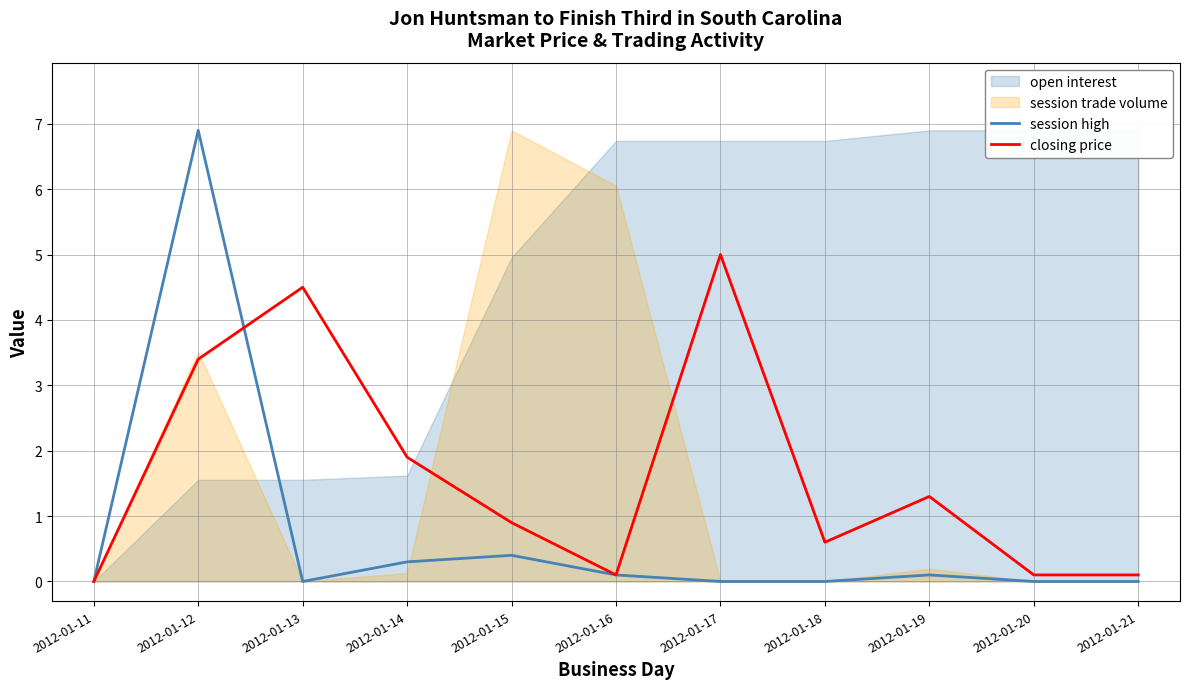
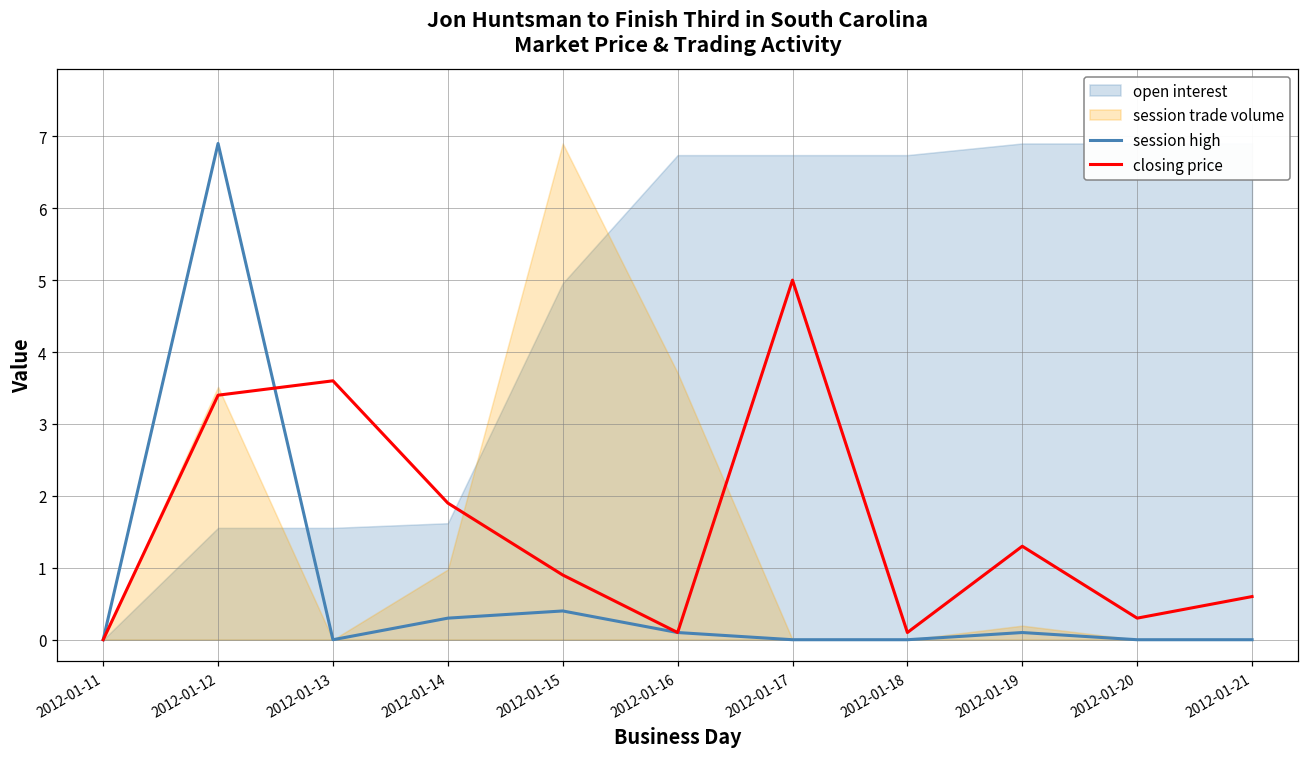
  {
    "closing price": {
      "2012-01-12": 3.4,
-     "2012-01-13": 4.5,
+     "2012-01-13": 3.6,
      "2012-01-14": 1.9,
      "2012-01-15": 0.9,
      "2012-01-17": 5.0,
-     "2012-01-18": 0.6,
+     "2012-01-18": 0.1,
      "2012-01-19": 1.3,
-     "2012-01-20": 0.1,
-     "2012-01-21": 0.1
+     "2012-01-20": 0.3,
+     "2012-01-21": 0.6
    },
    "session trade volume": {
      "2012-01-12": 3.5,
-     "2012-01-14": 0.1,
+     "2012-01-14": 1.0,
      "2012-01-15": 6.9,
-     "2012-01-16": 6.1,
+     "2012-01-16": 3.7,
      "2012-01-19": 0.2
    }
  }
